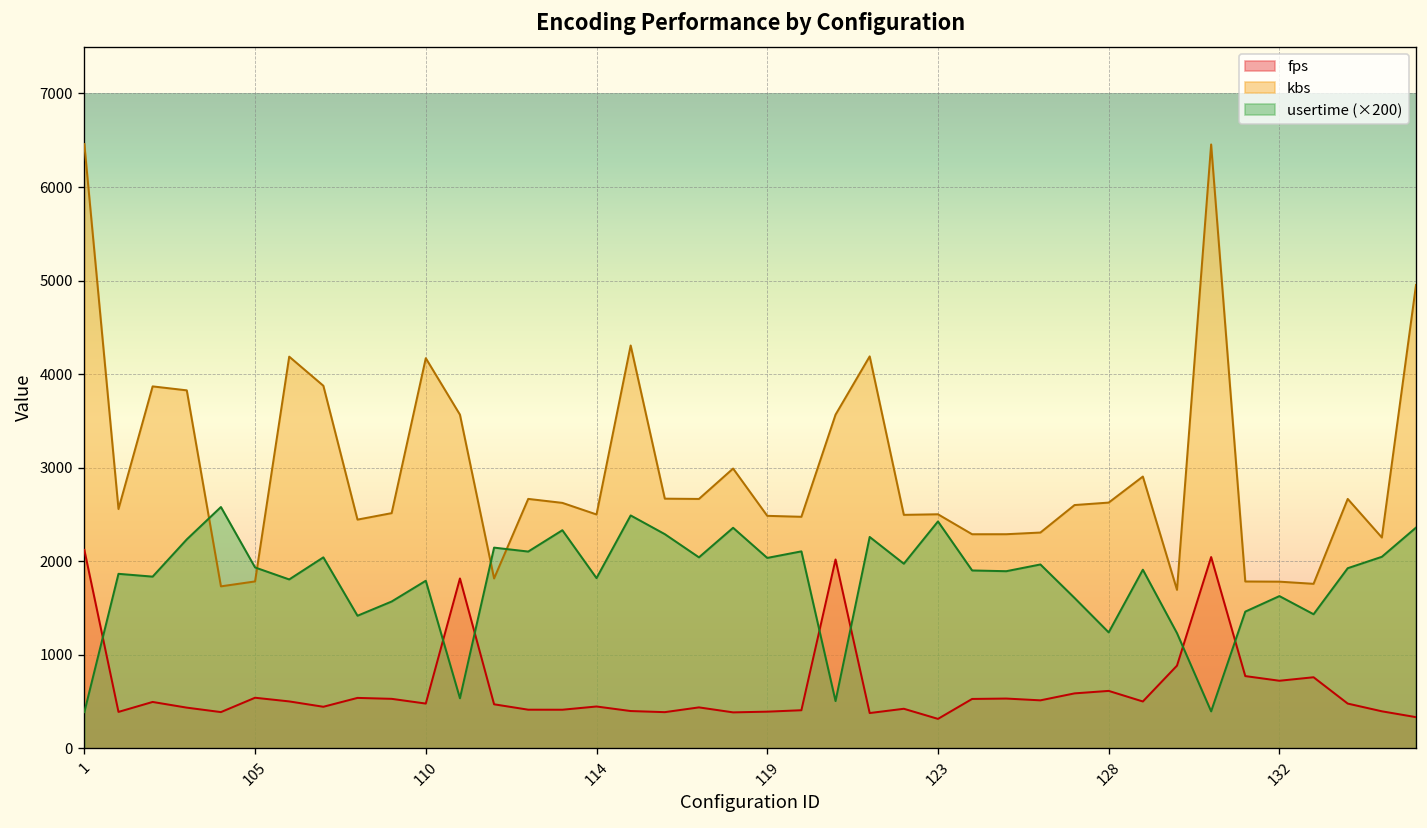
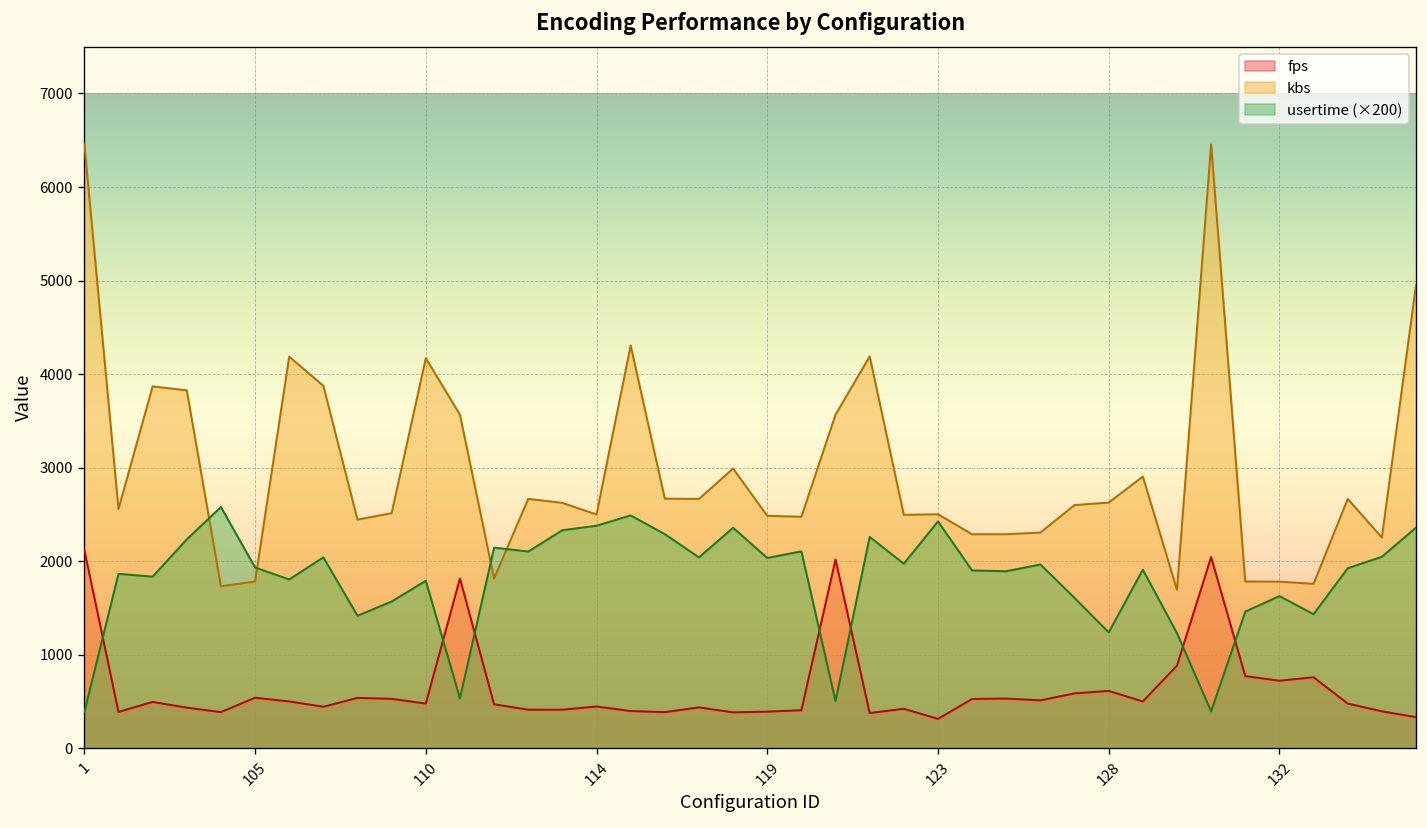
  {
    "fps": {
      "105": 500,
      "110": 500,
      "114": 400,
      "119": 400,
      "123": 300,
      "128": 600,
      "132": 700
    },
    "kbs": {
      "105": 1800,
      "110": 4200,
      "114": 2500,
      "119": 2500,
      "123": 2500,
      "128": 2600,
      "132": 1800
    },
    "usertime (×200)": {
      "105": 1900,
      "110": 1800,
-     "114": 1800,
+     "114": 2400,
      "119": 2000,
      "123": 2400,
      "128": 1200,
      "132": 1600
    }
  }
